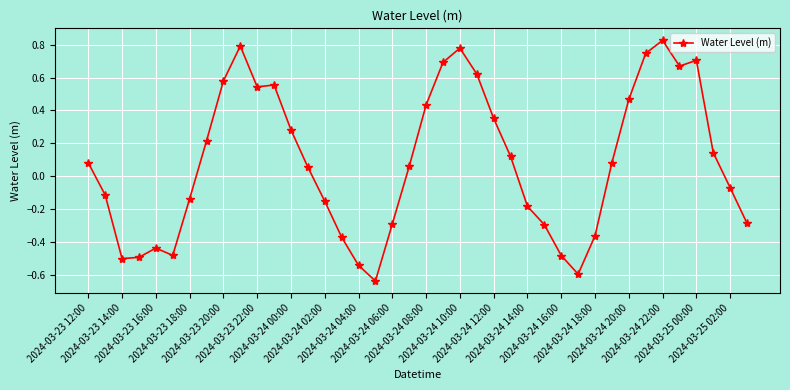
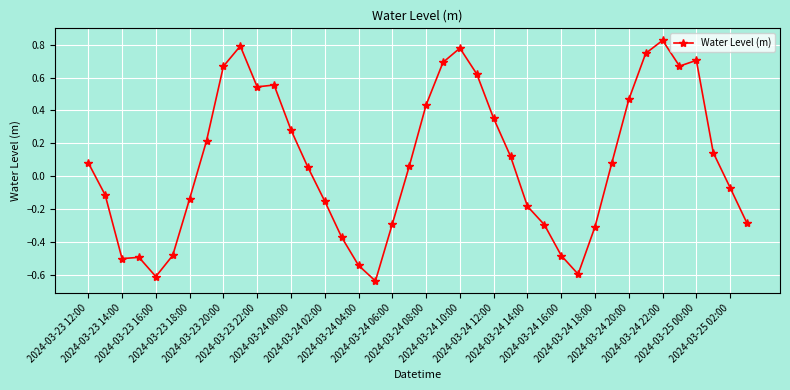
  {
    "2024-03-23 12:00": 0.08,
    "2024-03-23 14:00": -0.50,
-   "2024-03-23 16:00": -0.44,
+   "2024-03-23 16:00": -0.61,
    "2024-03-23 18:00": -0.14,
-   "2024-03-23 20:00": 0.58,
+   "2024-03-23 20:00": 0.67,
    "2024-03-23 22:00": 0.54,
    "2024-03-24 00:00": 0.28,
    "2024-03-24 02:00": -0.15,
    "2024-03-24 04:00": -0.54,
    "2024-03-24 06:00": -0.29,
    "2024-03-24 08:00": 0.43,
    "2024-03-24 10:00": 0.78,
    "2024-03-24 12:00": 0.35,
    "2024-03-24 14:00": -0.18,
    "2024-03-24 16:00": -0.48,
-   "2024-03-24 18:00": -0.36,
+   "2024-03-24 18:00": -0.31,
    "2024-03-24 20:00": 0.47,
    "2024-03-24 22:00": 0.83,
    "2024-03-25 00:00": 0.71,
    "2024-03-25 02:00": -0.07
  }
